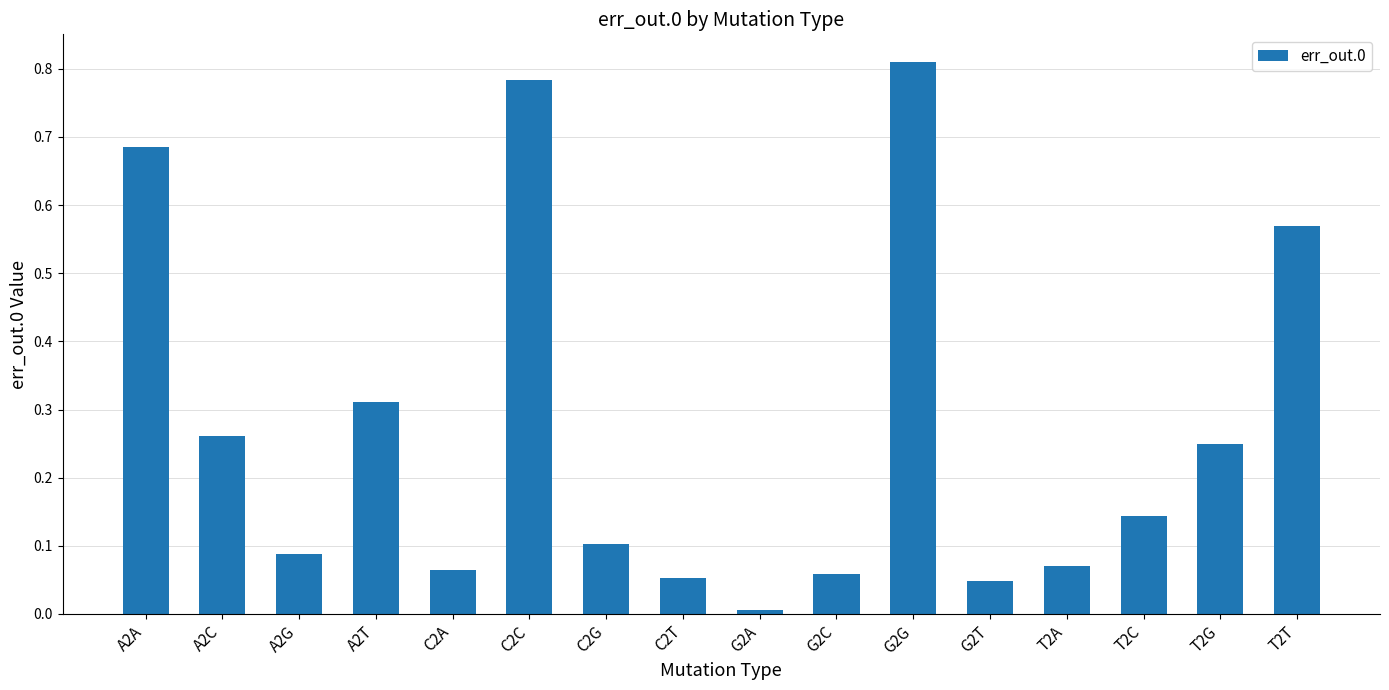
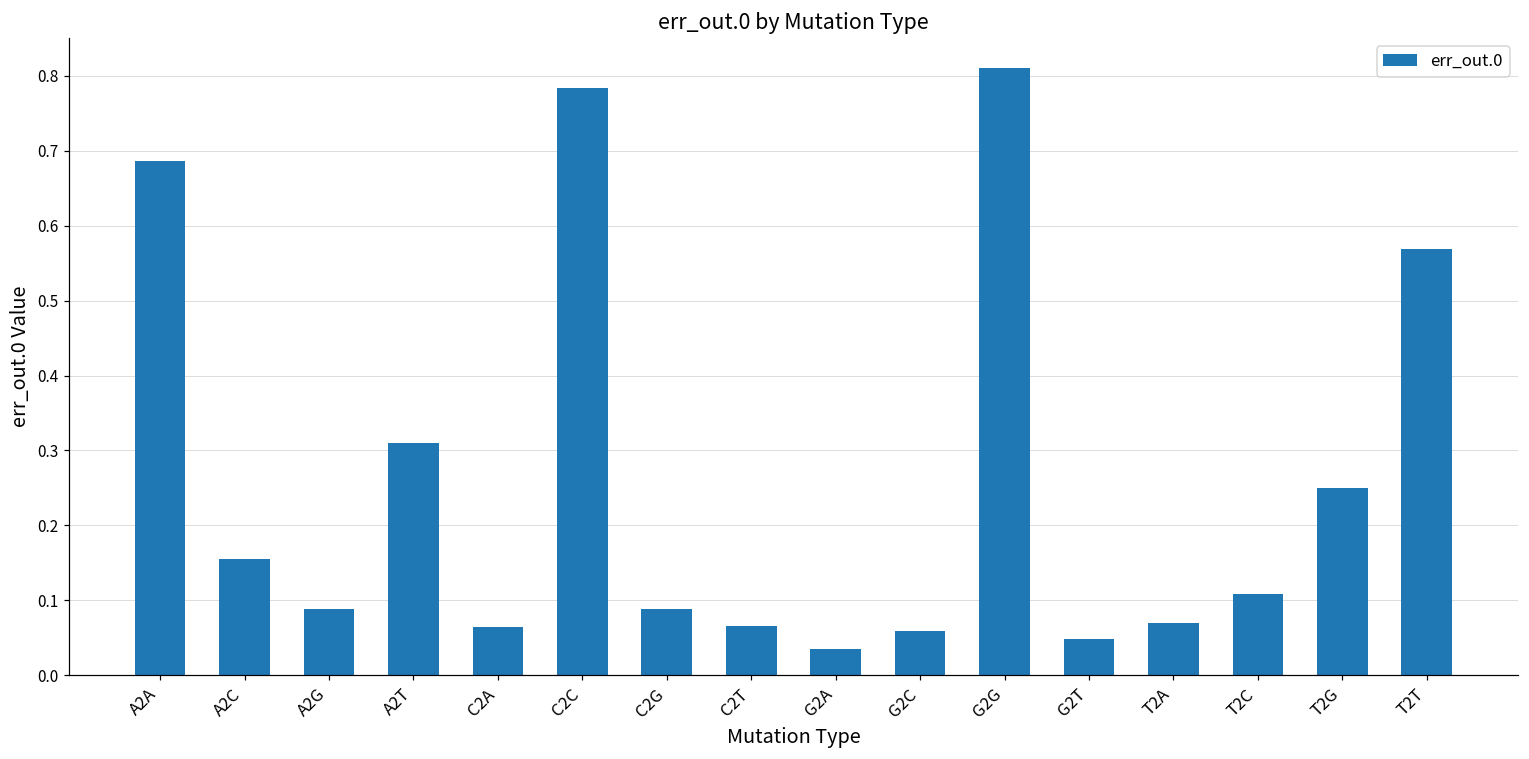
  {
    "A2A": 0.69,
-   "A2C": 0.26,
+   "A2C": 0.16,
    "A2G": 0.09,
    "A2T": 0.31,
    "C2A": 0.06,
    "C2C": 0.78,
-   "C2G": 0.10,
-   "C2T": 0.05,
-   "G2A": 0.01,
+   "C2G": 0.09,
+   "C2T": 0.07,
+   "G2A": 0.03,
    "G2C": 0.06,
    "G2G": 0.81,
    "G2T": 0.05,
    "T2A": 0.07,
-   "T2C": 0.14,
+   "T2C": 0.11,
    "T2G": 0.25,
    "T2T": 0.57
  }
